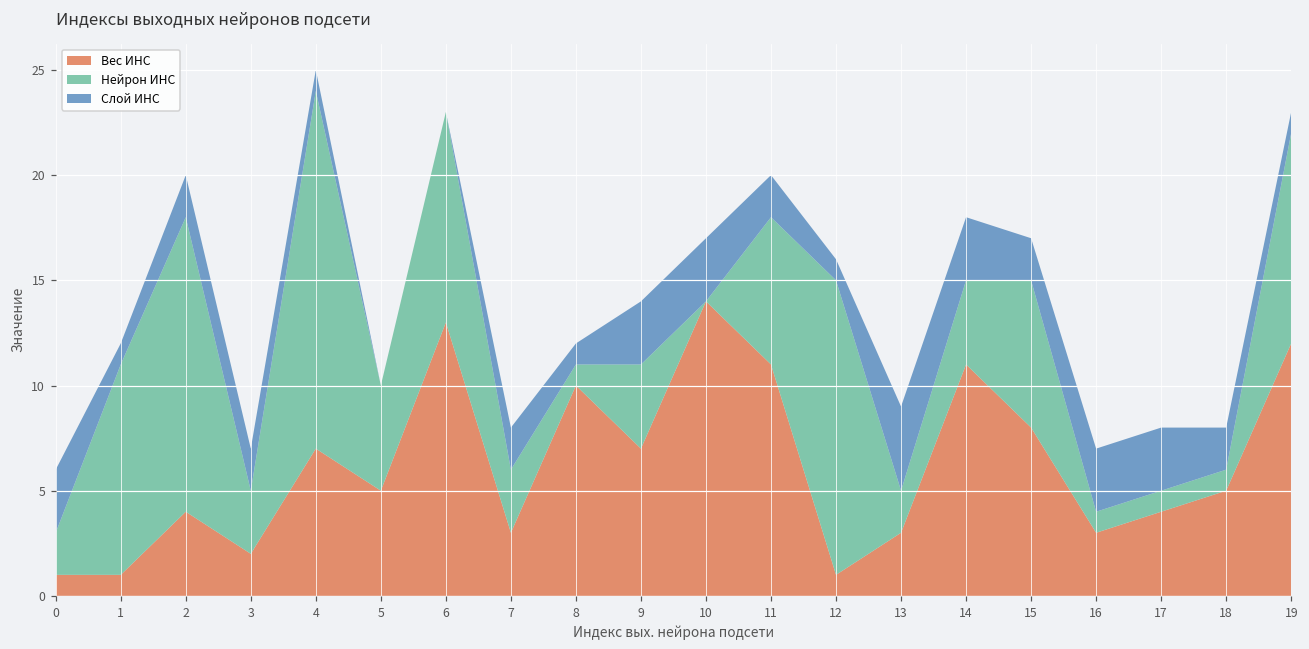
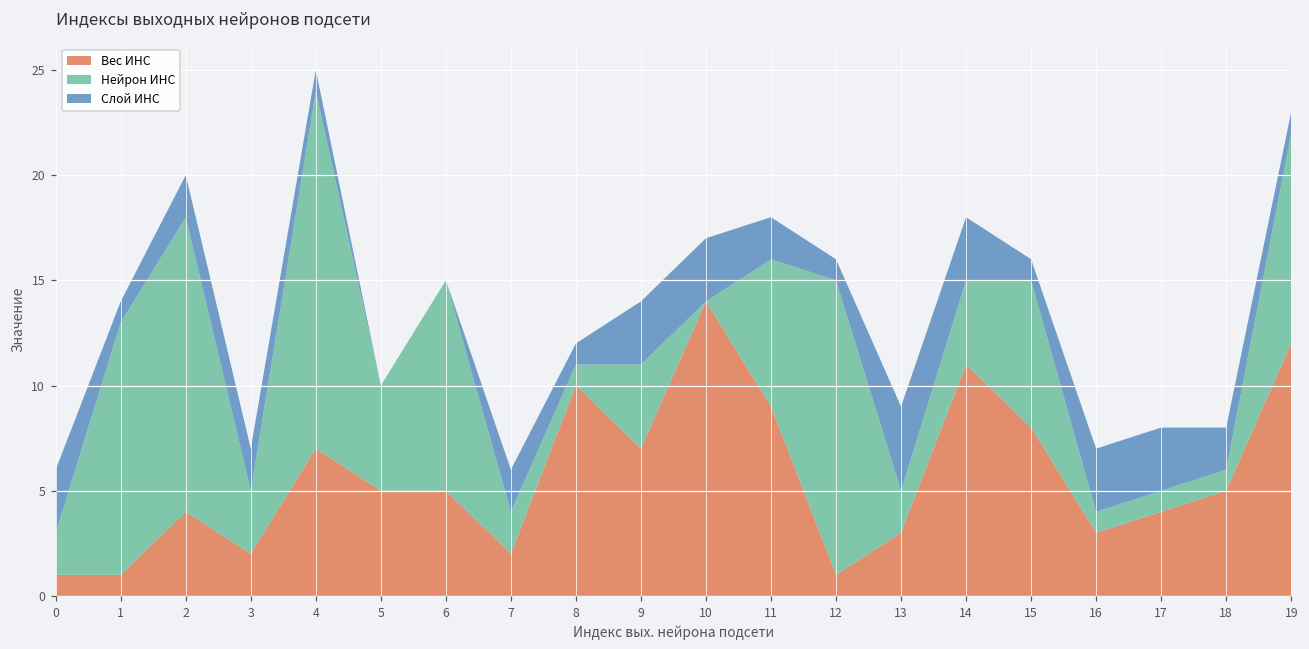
  {
    "Вес ИНС": {
      "0": 1,
      "1": 1,
      "2": 4,
      "3": 2,
      "4": 7,
      "5": 5,
-     "6": 13,
-     "7": 3,
+     "6": 5,
+     "7": 2,
      "8": 10,
      "9": 7,
-     "11": 11,
+     "11": 9,
      "12": 1,
      "13": 3,
      "14": 11,
      "15": 8,
      "16": 3,
      "17": 4,
      "18": 5,
      "19": 12
    },
    "Нейрон ИНС": {
      "0": 2,
-     "1": 10,
+     "1": 12,
      "2": 14,
      "3": 3,
      "4": 17,
-     "7": 3,
+     "7": 2,
      "8": 1,
      "9": 4,
      "11": 7,
      "12": 14,
      "13": 2,
      "14": 4,
      "15": 7,
      "16": 1,
      "17": 1,
      "18": 1,
      "19": 10
    },
    "Слой ИНС": {
      "0": 3,
      "1": 1,
      "2": 2,
      "3": 2,
      "4": 1,
      "7": 2,
      "8": 1,
      "9": 3,
      "10": 3,
      "11": 2,
      "12": 1,
      "13": 4,
      "14": 3,
-     "15": 2,
+     "15": 1,
      "16": 3,
      "17": 3,
      "18": 2,
      "19": 1
    }
  }
